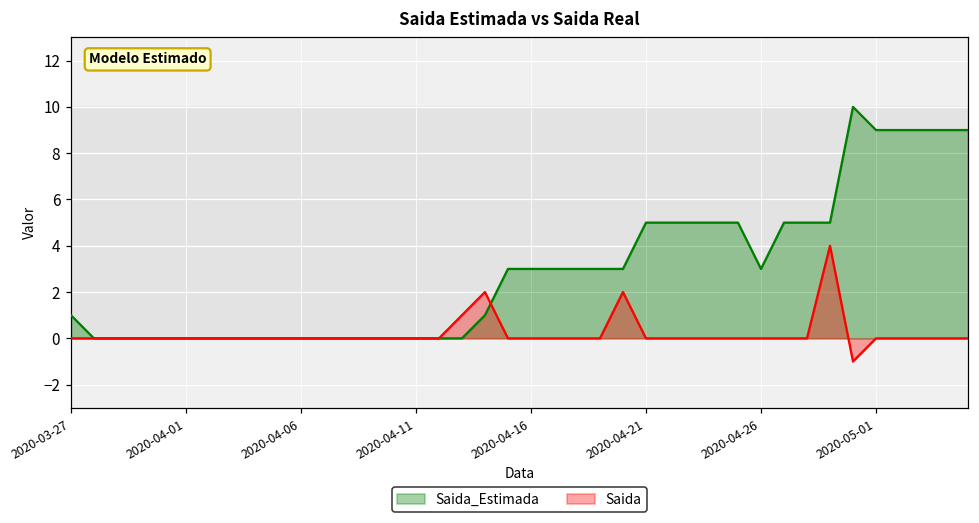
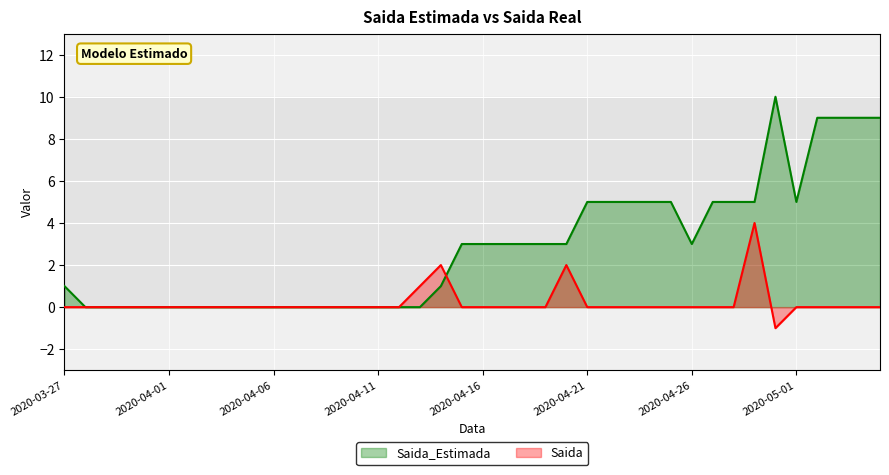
  {
    "Saida_Estimada": {
      "2020-03-27": 1,
      "2020-04-16": 3,
      "2020-04-21": 5,
      "2020-04-26": 3,
-     "2020-05-01": 9
+     "2020-05-01": 5
    }
  }
